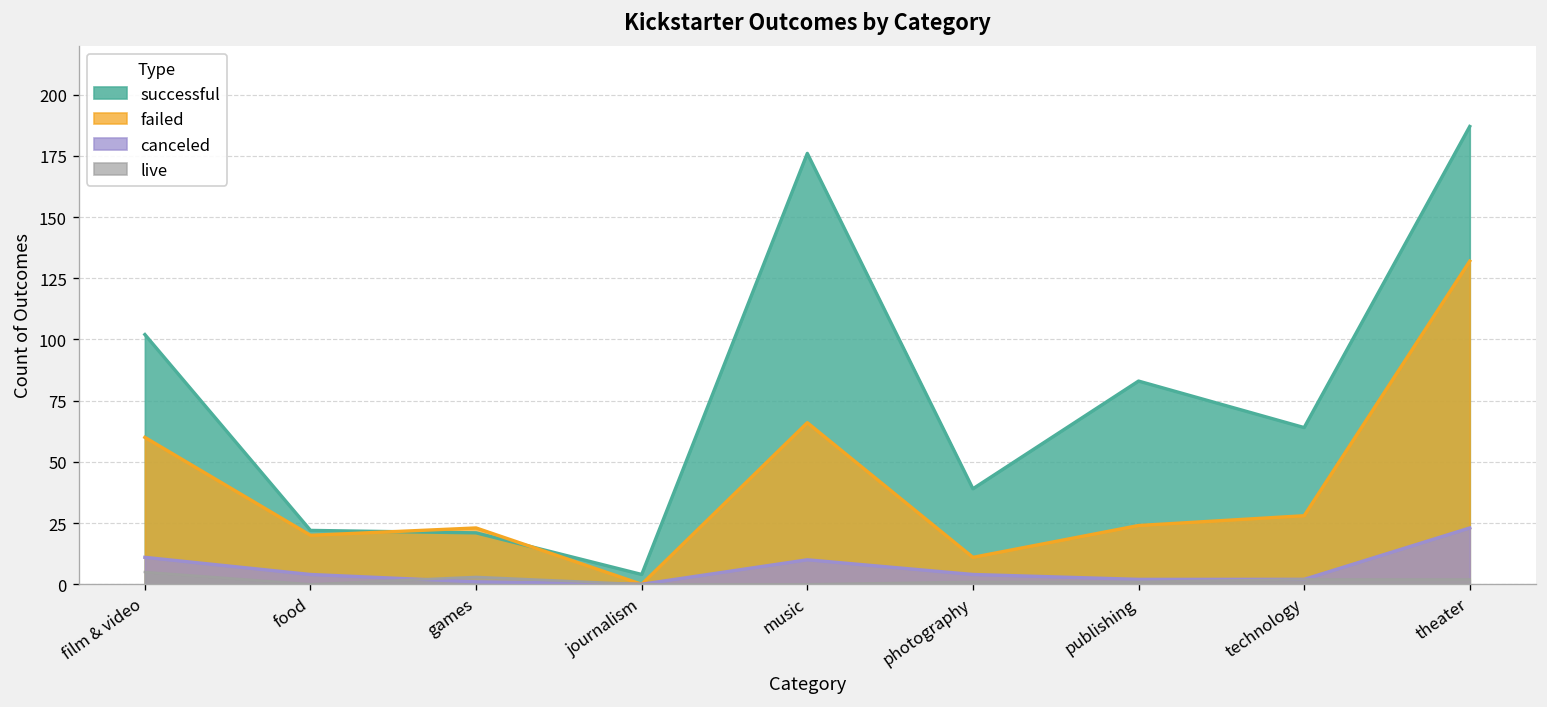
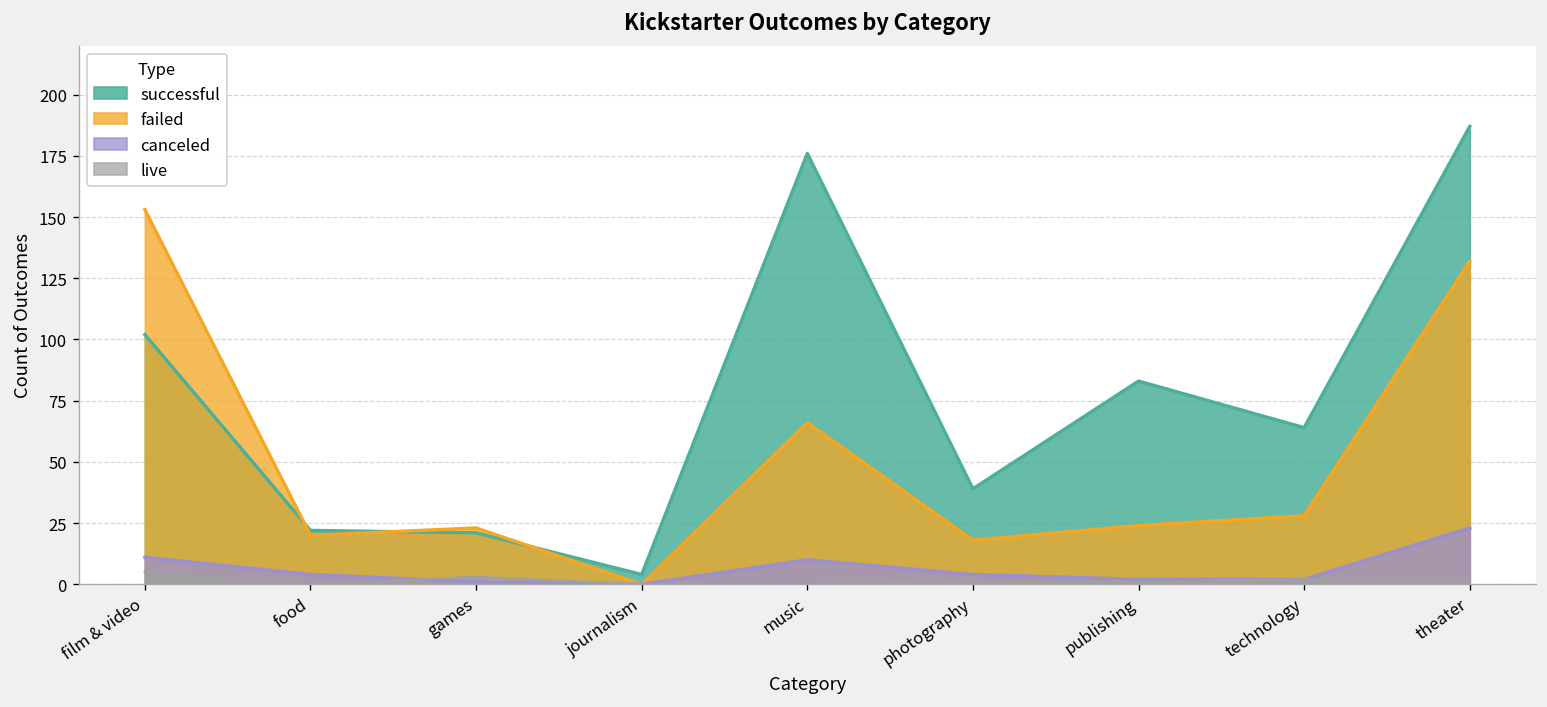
  {
    "successful": {
      "film & video": 102,
      "food": 22,
      "games": 21,
      "journalism": 4,
      "music": 176,
      "photography": 39,
      "publishing": 83,
      "technology": 64,
      "theater": 187
    },
    "failed": {
-     "film & video": 60,
+     "film & video": 153,
      "food": 20,
      "games": 23,
      "music": 66,
-     "photography": 11,
+     "photography": 18,
      "publishing": 24,
      "technology": 28,
      "theater": 132
    }
  }
